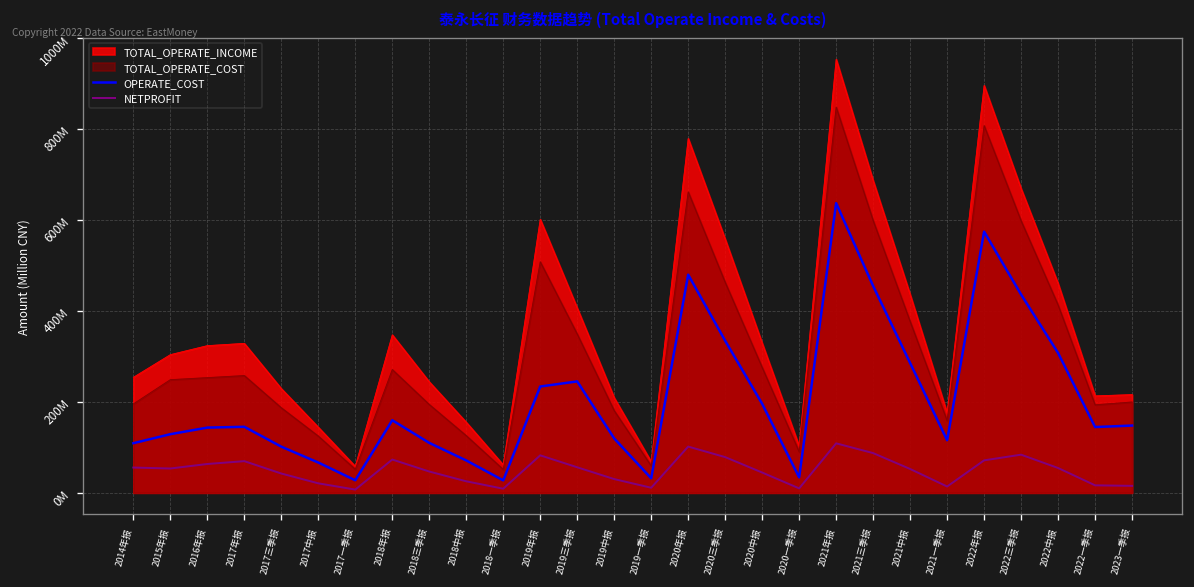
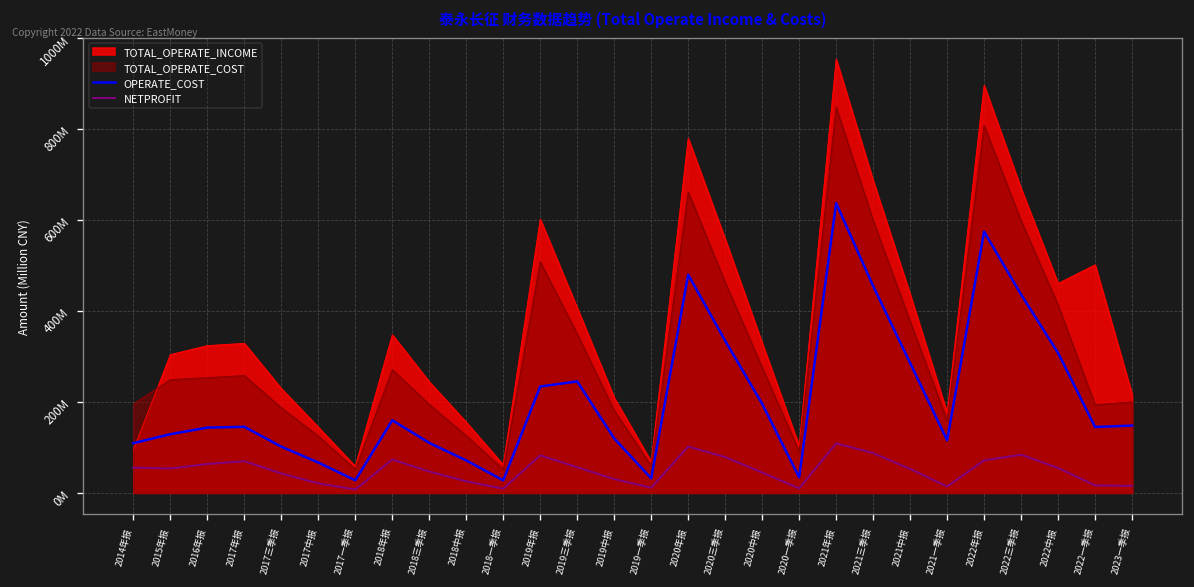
  {
    "TOTAL_OPERATE_INCOME": {
-     "2014年报": 250000000,
+     "2014年报": 90000000,
      "2015年报": 300000000,
      "2016年报": 320000000,
      "2017年报": 330000000,
      "2017三季报": 230000000,
      "2017中报": 140000000,
      "2018年报": 350000000,
      "2018三季报": 240000000,
      "2018中报": 160000000,
      "2018一季报": 60000000,
      "2019年报": 600000000,
      "2019三季报": 410000000,
      "2019中报": 210000000,
      "2019一季报": 70000000,
      "2020年报": 780000000,
      "2020三季报": 560000000,
      "2020中报": 330000000,
      "2020一季报": 100000000,
      "2021年报": 950000000,
      "2021三季报": 690000000,
      "2021中报": 440000000,
      "2021一季报": 180000000,
      "2022年报": 900000000,
      "2022三季报": 670000000,
      "2022中报": 460000000,
-     "2022一季报": 210000000,
+     "2022一季报": 500000000,
      "2023一季报": 220000000
    },
    "TOTAL_OPERATE_COST": {
      "2014年报": 200000000,
      "2015年报": 250000000,
      "2016年报": 250000000,
      "2017年报": 260000000,
      "2017三季报": 190000000,
      "2017中报": 120000000,
      "2018年报": 270000000,
      "2018三季报": 190000000,
      "2018中报": 130000000,
      "2018一季报": 50000000,
      "2019年报": 510000000,
      "2019三季报": 350000000,
      "2019中报": 180000000,
      "2019一季报": 60000000,
      "2020年报": 660000000,
      "2020三季报": 460000000,
      "2020中报": 280000000,
      "2020一季报": 90000000,
      "2021年报": 850000000,
      "2021三季报": 600000000,
      "2021中报": 380000000,
      "2021一季报": 160000000,
      "2022年报": 810000000,
      "2022三季报": 600000000,
      "2022中报": 410000000,
      "2022一季报": 190000000,
      "2023一季报": 200000000
    },
    "OPERATE_COST": {
      "2014年报": 110000000,
      "2015年报": 130000000,
      "2016年报": 140000000,
      "2017年报": 150000000,
      "2017三季报": 100000000,
      "2017中报": 70000000,
      "2017一季报": 30000000,
      "2018年报": 160000000,
      "2018三季报": 110000000,
      "2018中报": 70000000,
      "2018一季报": 30000000,
      "2019年报": 230000000,
      "2019三季报": 240000000,
      "2019中报": 120000000,
      "2019一季报": 30000000,
      "2020年报": 480000000,
      "2020三季报": 330000000,
      "2020中报": 200000000,
      "2020一季报": 30000000,
      "2021年报": 640000000,
      "2021三季报": 450000000,
      "2021中报": 290000000,
      "2021一季报": 120000000,
      "2022年报": 570000000,
      "2022三季报": 440000000,
      "2022中报": 310000000,
      "2022一季报": 140000000,
      "2023一季报": 150000000
    },
    "NETPROFIT": {
      "2014年报": 60000000,
      "2015年报": 50000000,
      "2016年报": 60000000,
      "2017年报": 70000000,
      "2017三季报": 40000000,
      "2017中报": 20000000,
      "2017一季报": 10000000,
      "2018年报": 70000000,
      "2018三季报": 50000000,
      "2018中报": 30000000,
      "2018一季报": 10000000,
      "2019年报": 80000000,
      "2019三季报": 60000000,
      "2019中报": 30000000,
      "2019一季报": 10000000,
      "2020年报": 100000000,
      "2020三季报": 80000000,
      "2020中报": 40000000,
      "2020一季报": 10000000,
      "2021年报": 110000000,
      "2021三季报": 90000000,
      "2021中报": 50000000,
      "2021一季报": 10000000,
      "2022年报": 70000000,
      "2022三季报": 80000000,
      "2022中报": 50000000,
      "2022一季报": 20000000,
      "2023一季报": 20000000
    }
  }
